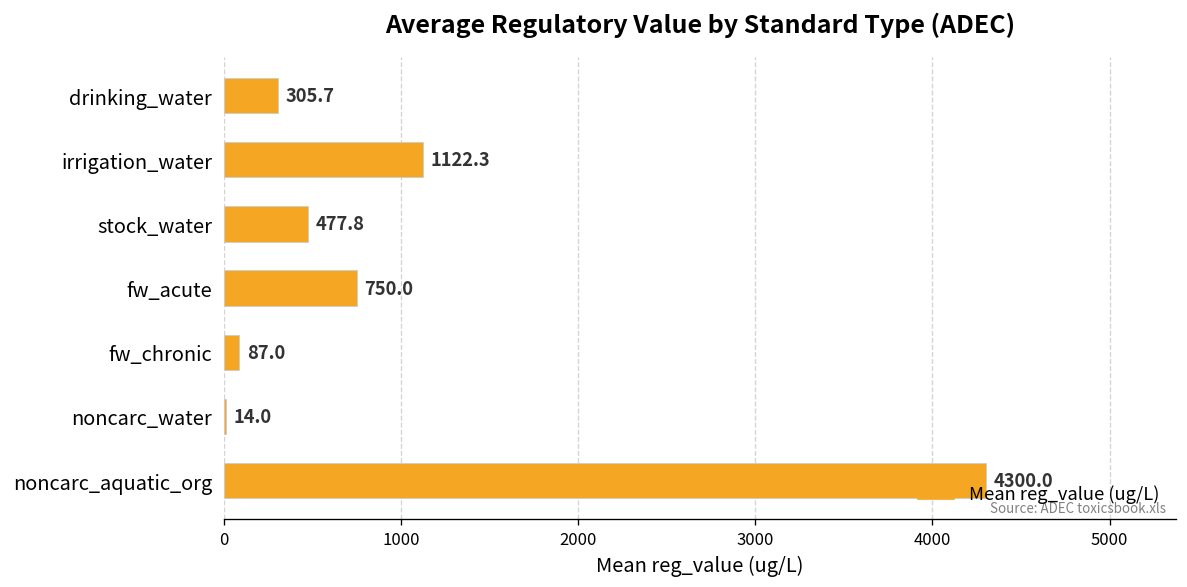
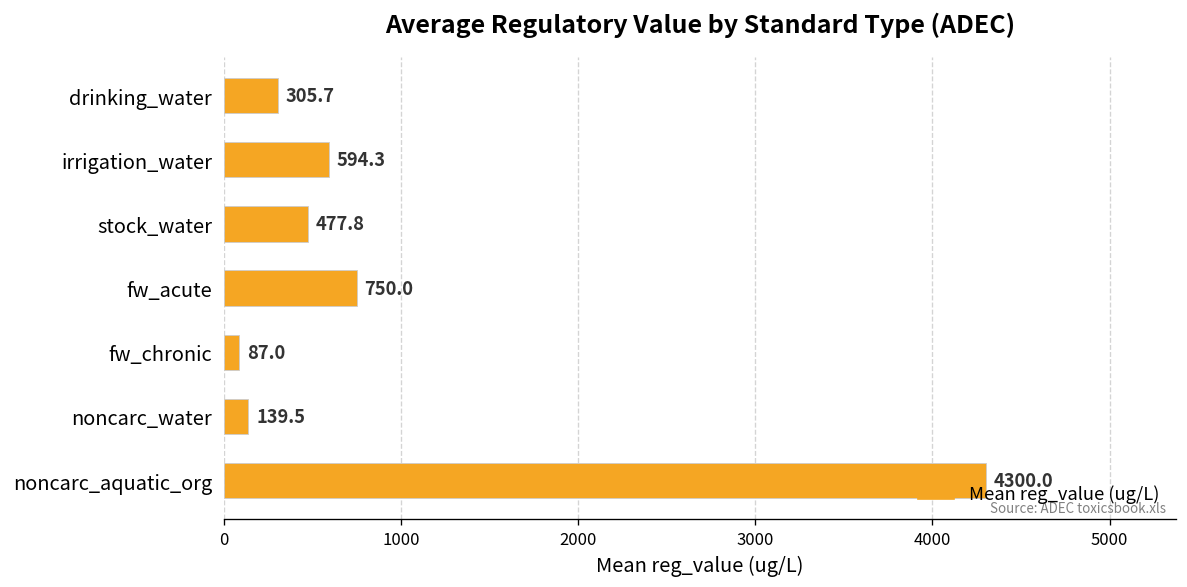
  {
    "drinking_water": 305.7,
-   "irrigation_water": 1122.3,
+   "irrigation_water": 594.3,
    "stock_water": 477.8,
    "fw_acute": 750.0,
    "fw_chronic": 87.0,
-   "noncarc_water": 14.0,
+   "noncarc_water": 139.5,
    "noncarc_aquatic_org": 4300.0
  }
